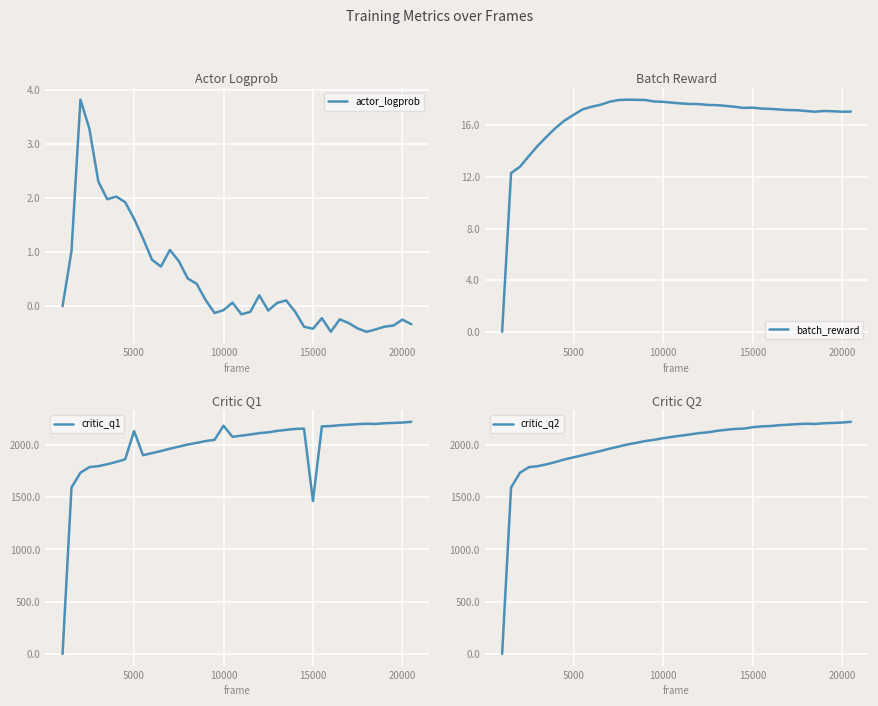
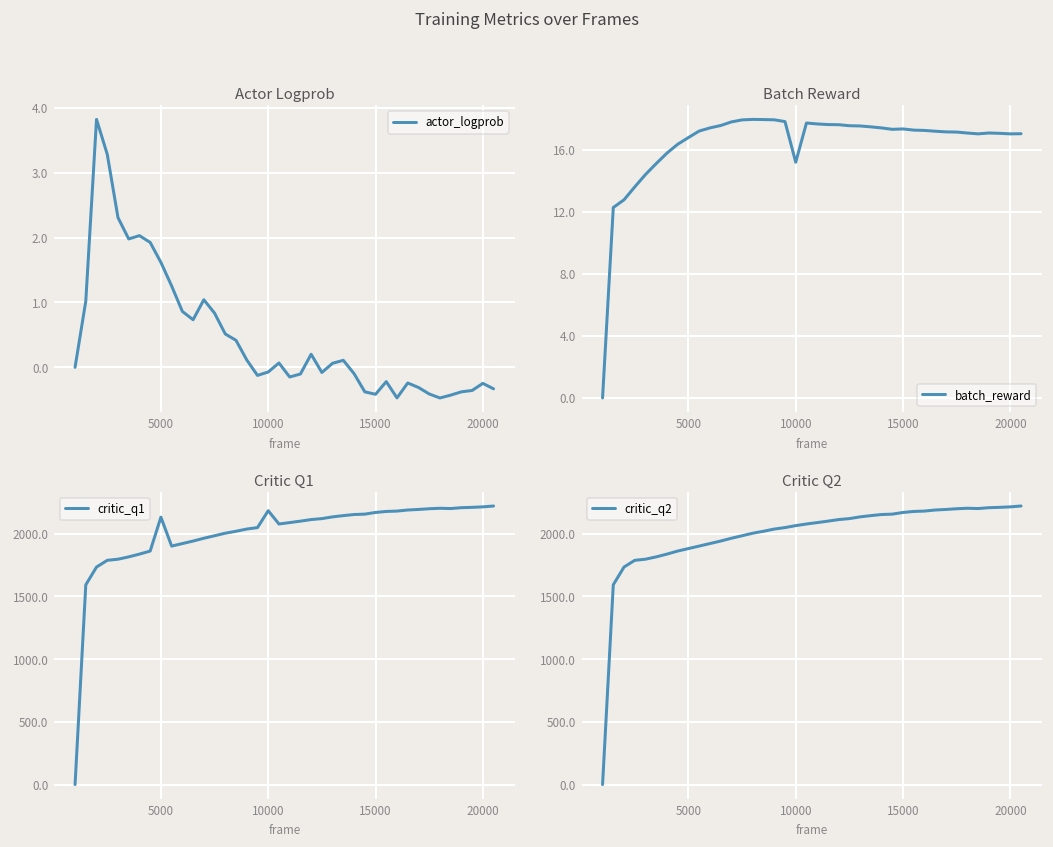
  {
    "Actor Logprob": {
      "5000": 1.6,
      "10000": -0.1,
      "15000": -0.4,
      "20000": -0.2
    },
    "Batch Reward": {
      "5000": 16.8,
-     "10000": 17.8,
+     "10000": 15.2,
      "15000": 17.4,
      "20000": 17.0
    },
    "Critic Q1": {
      "5000": 2130,
      "10000": 2180,
-     "15000": 1460,
+     "15000": 2170,
      "20000": 2210
    },
    "Critic Q2": {
      "5000": 1880,
      "10000": 2060,
      "15000": 2170,
      "20000": 2210
    }
  }
